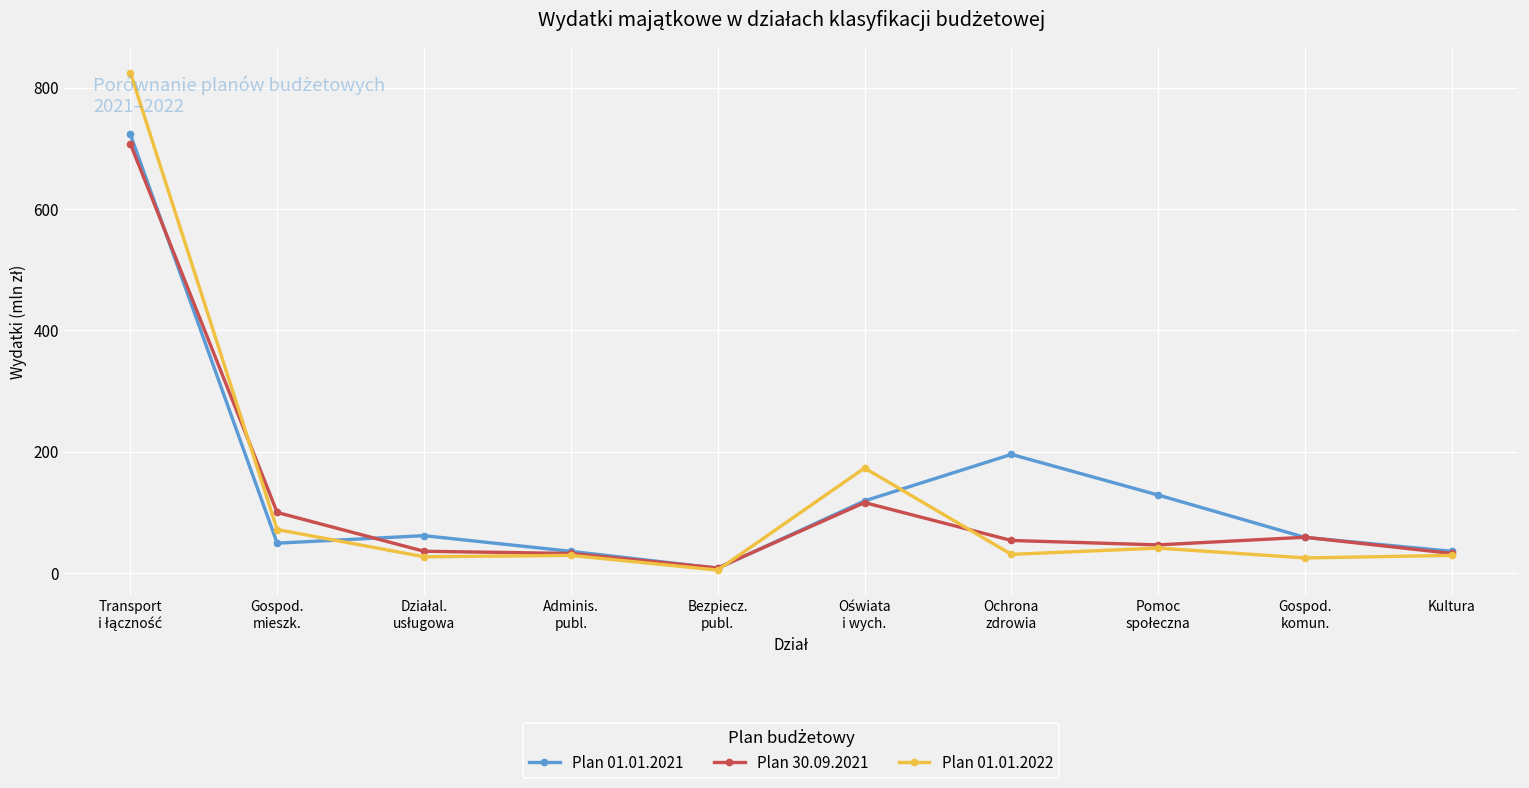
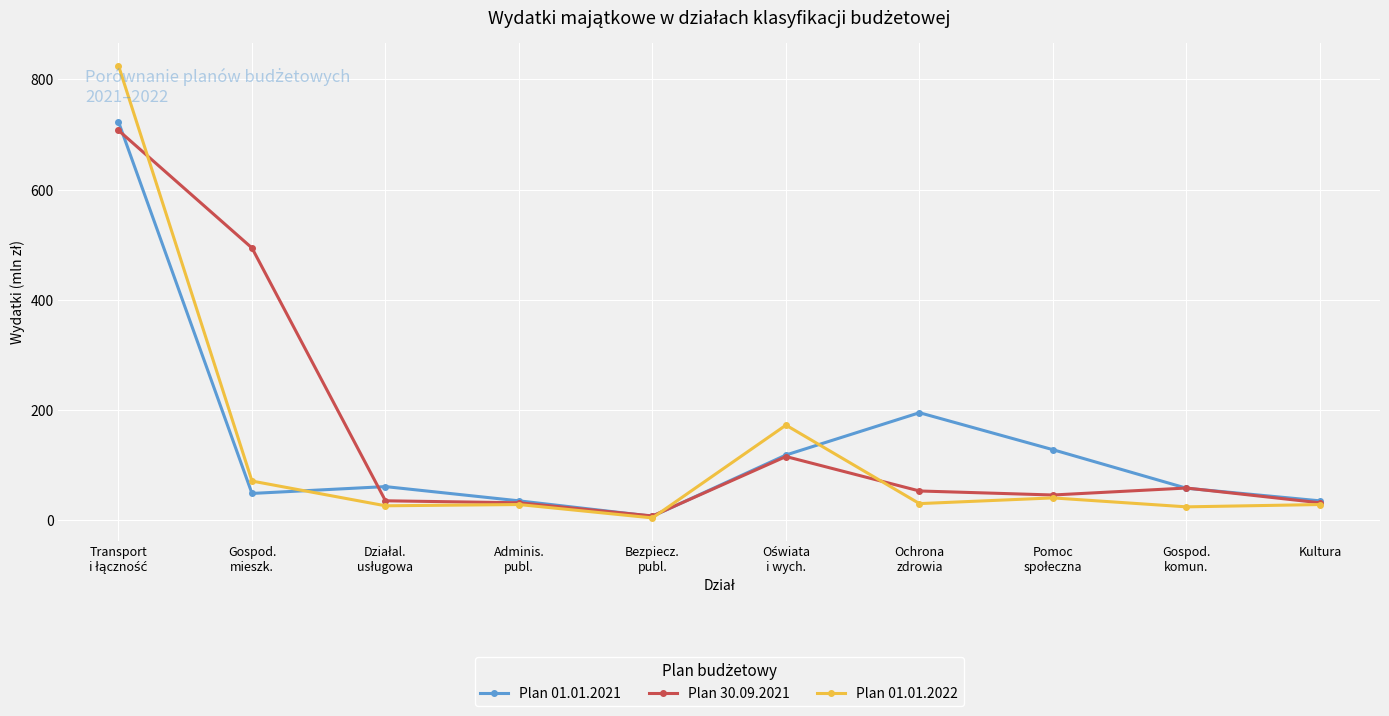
  {
    "Plan 01.01.2021": {
      "Transport i łączność": 720,
      "Gospod. mieszk.": 50,
      "Działal. usługowa": 60,
      "Ochrona zdrowia": 200,
      "Pomoc społeczna": 130
    },
    "Plan 30.09.2021": {
      "Transport i łączność": 710,
-     "Gospod. mieszk.": 100,
+     "Gospod. mieszk.": 490,
      "Działal. usługowa": 40,
      "Ochrona zdrowia": 50,
      "Pomoc społeczna": 50
    },
    "Plan 01.01.2022": {
      "Gospod. mieszk.": 70,
      "Działal. usługowa": 30,
      "Oświata i wych.": 170,
      "Ochrona zdrowia": 30,
      "Pomoc społeczna": 40,
      "Gospod. komun.": 20
    }
  }
